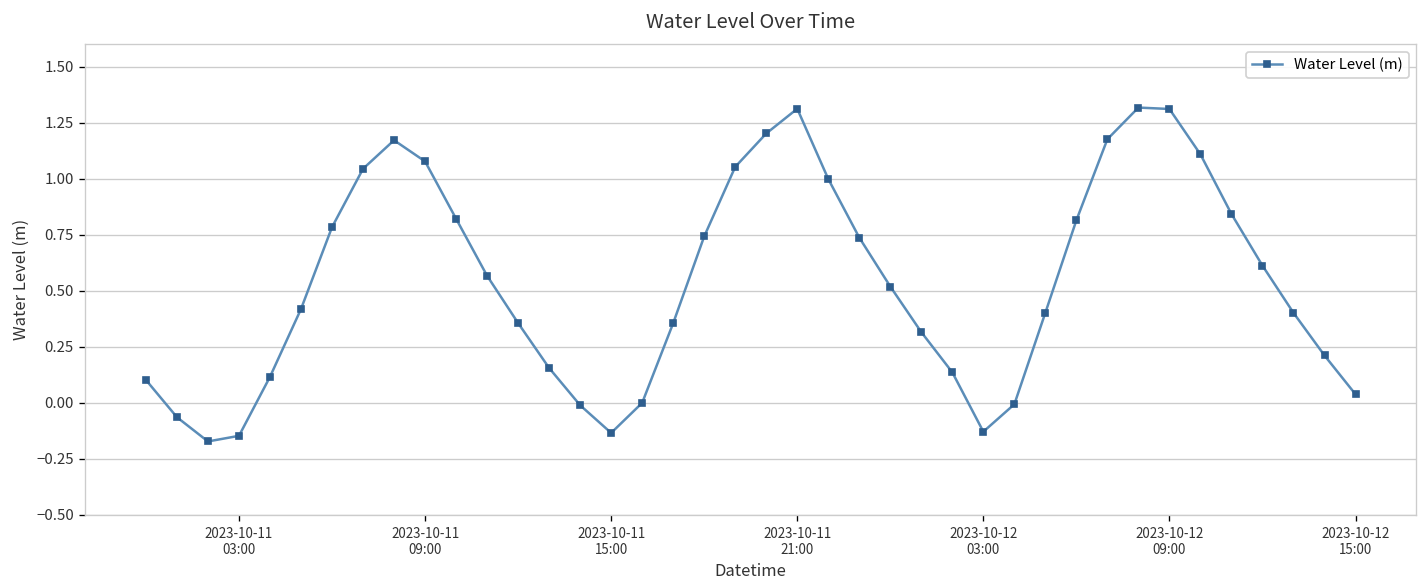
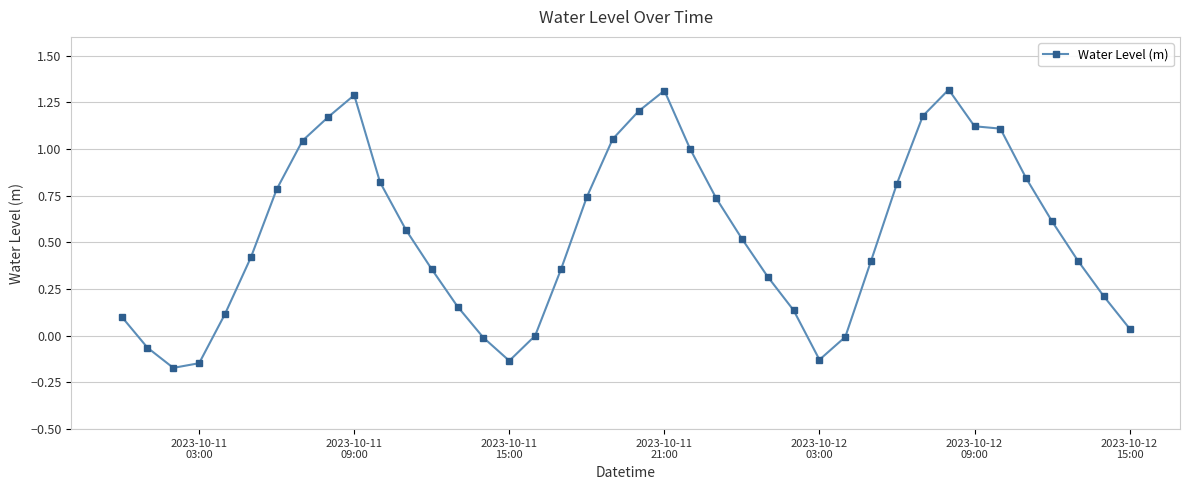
  {
    "2023-10-11 03:00": -0.15,
-   "2023-10-11 09:00": 1.08,
+   "2023-10-11 09:00": 1.29,
    "2023-10-11 15:00": -0.13,
    "2023-10-11 21:00": 1.31,
    "2023-10-12 03:00": -0.13,
-   "2023-10-12 09:00": 1.31,
+   "2023-10-12 09:00": 1.12,
    "2023-10-12 15:00": 0.04
  }
